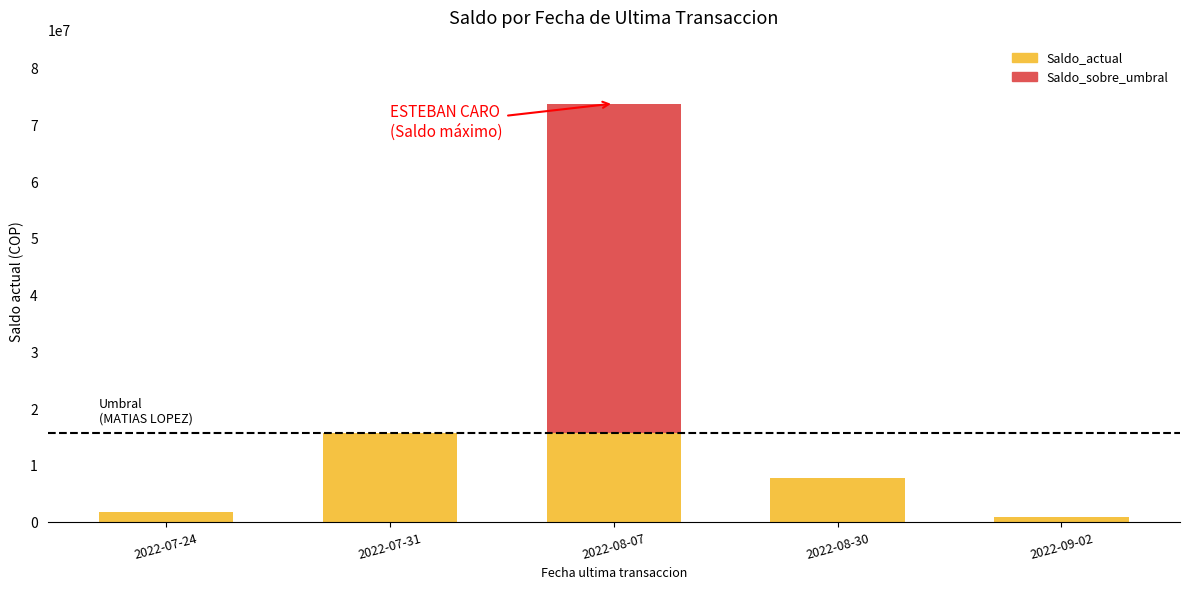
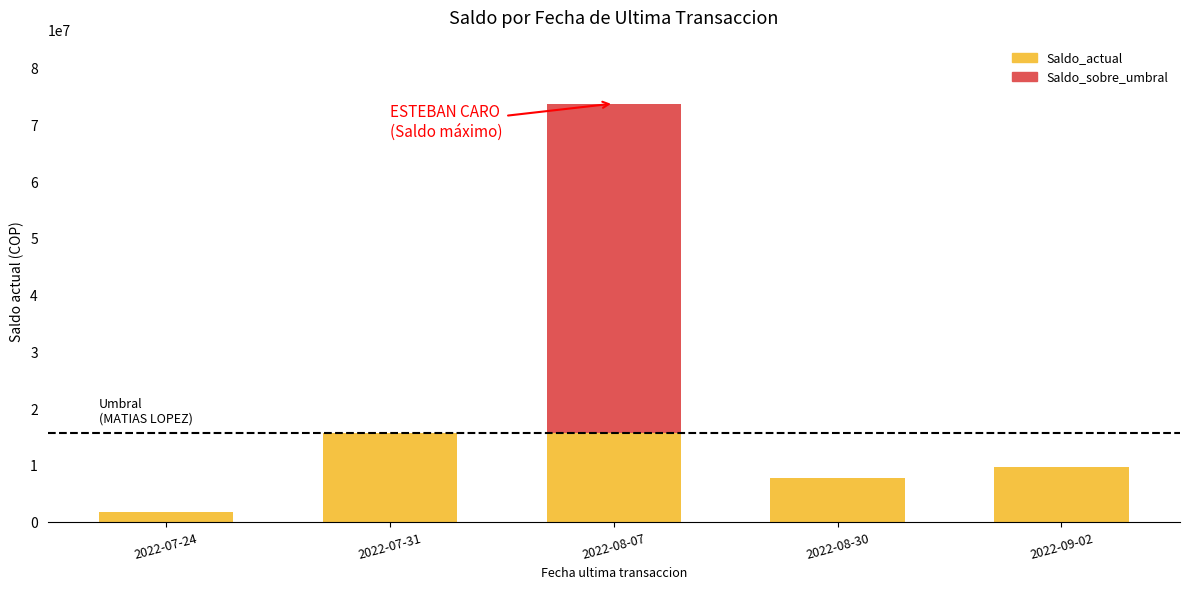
  {
    "2022-07-24": 2000000,
    "2022-07-31": 16000000,
    "2022-08-30": 8000000,
-   "2022-09-02": 1000000
+   "2022-09-02": 10000000
  }
